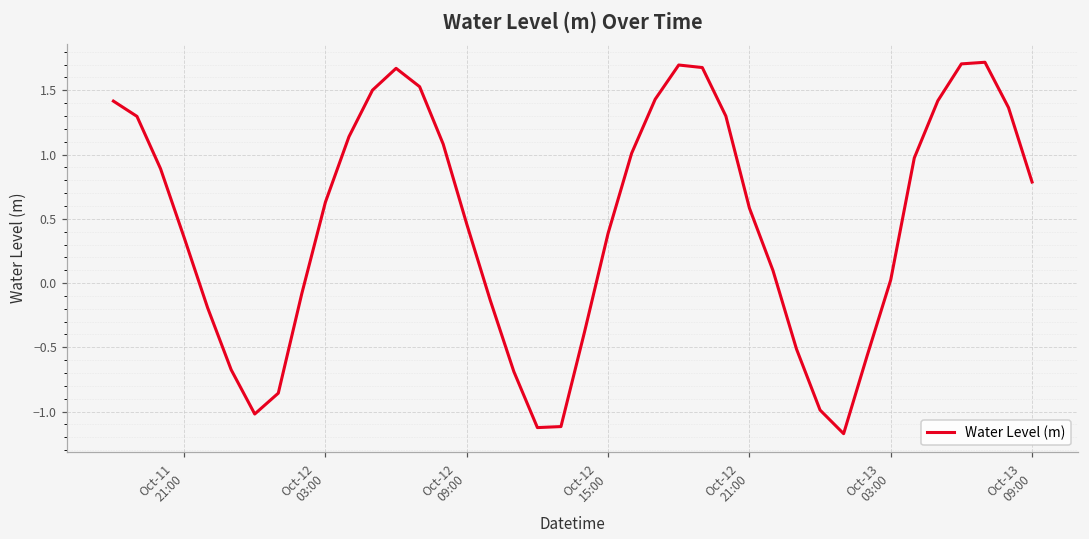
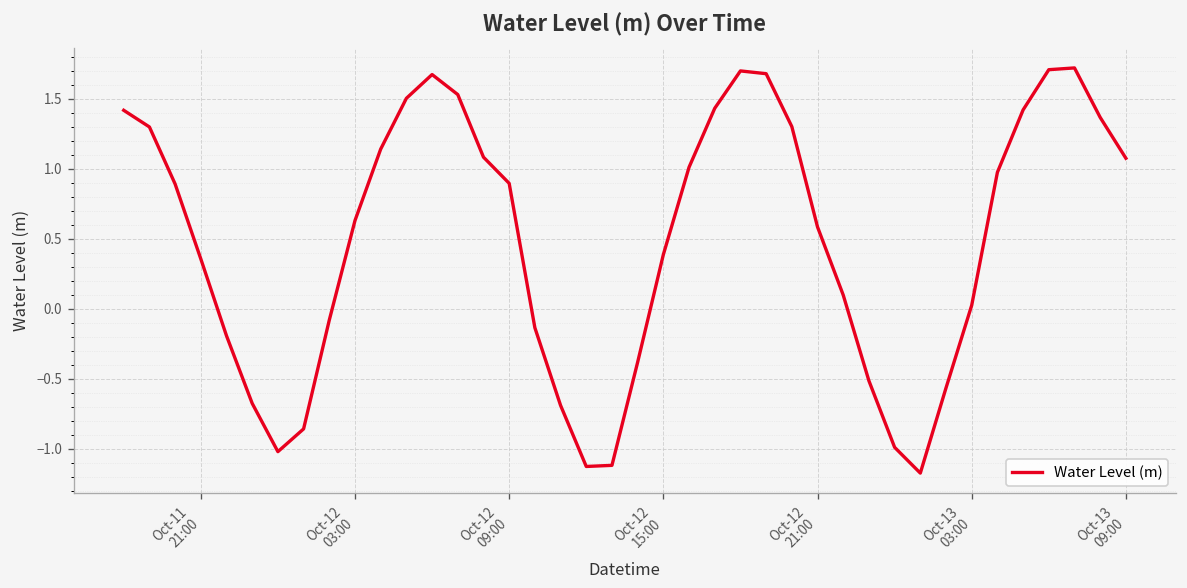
  {
    "Oct-11 21:00": 0.36,
    "Oct-12 03:00": 0.63,
-   "Oct-12 09:00": 0.46,
+   "Oct-12 09:00": 0.90,
    "Oct-12 15:00": 0.39,
    "Oct-12 21:00": 0.58,
    "Oct-13 03:00": 0.03,
-   "Oct-13 09:00": 0.79
+   "Oct-13 09:00": 1.07
  }
